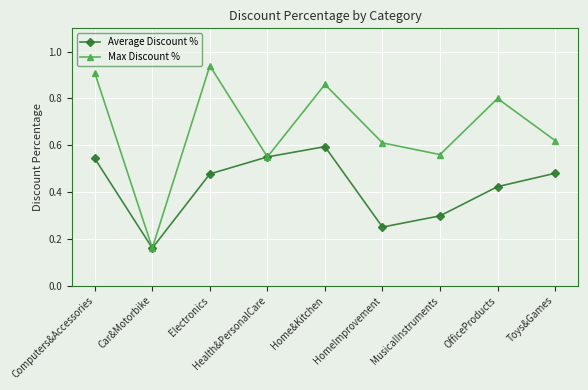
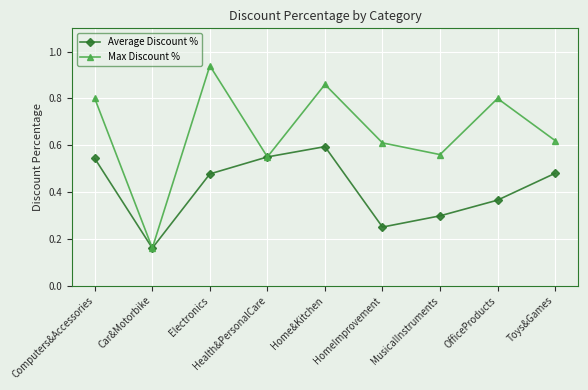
  {
    "Average Discount %": {
      "Computers&Accessories": 0.54,
      "Electronics": 0.48,
      "Home&Kitchen": 0.59,
      "HomeImprovement": 0.25,
      "MusicalInstruments": 0.30,
-     "OfficeProducts": 0.42,
+     "OfficeProducts": 0.37,
      "Toys&Games": 0.48
    },
    "Max Discount %": {
-     "Computers&Accessories": 0.91,
+     "Computers&Accessories": 0.80,
      "Electronics": 0.94,
      "Home&Kitchen": 0.86,
      "HomeImprovement": 0.61,
      "MusicalInstruments": 0.56,
      "OfficeProducts": 0.80,
      "Toys&Games": 0.62
    }
  }
